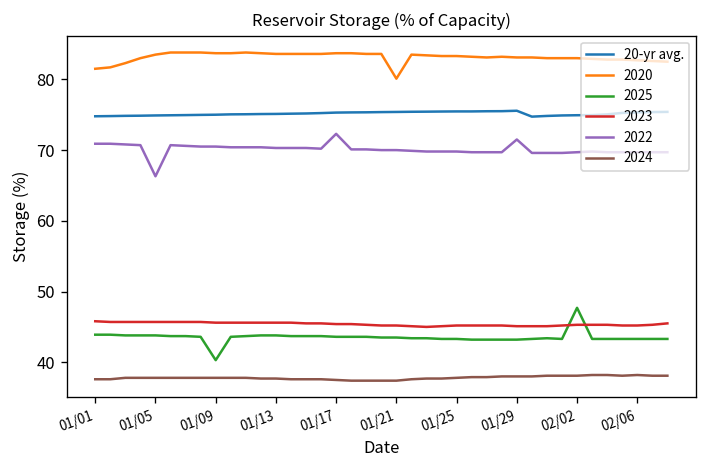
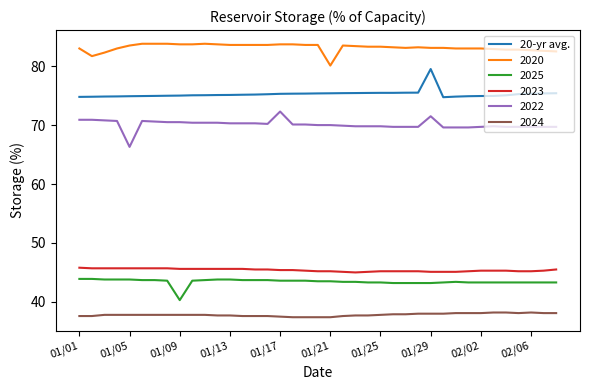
  {
    "20-yr avg.": {
      "01/01": 75,
      "01/05": 75,
      "01/09": 75,
      "01/13": 75,
      "01/17": 75,
      "01/21": 75,
      "01/25": 75,
-     "01/29": 76,
+     "01/29": 80,
      "02/02": 75
    },
    "2020": {
-     "01/01": 82,
+     "01/01": 83,
      "01/05": 84,
      "01/09": 84,
      "01/13": 84,
      "01/17": 84,
      "01/21": 80,
      "01/25": 83,
      "01/29": 83,
      "02/02": 83
    },
    "2025": {
      "01/01": 44,
      "01/05": 44,
      "01/09": 40,
      "01/13": 44,
      "01/17": 44,
      "01/21": 44,
      "01/25": 43,
      "01/29": 43,
-     "02/02": 48,
+     "02/02": 43,
      "02/06": 43
    },
    "2023": {
      "01/01": 46,
      "01/05": 46,
      "01/09": 46,
      "01/13": 46,
      "01/17": 45,
      "01/21": 45,
      "01/25": 45,
      "01/29": 45,
      "02/02": 45,
      "02/06": 45
    },
    "2022": {
      "01/01": 71,
      "01/05": 66,
      "01/09": 71,
      "01/13": 70,
      "01/17": 72,
      "01/21": 70,
      "01/25": 70,
      "01/29": 72,
      "02/02": 70
    },
    "2024": {
      "01/01": 38,
      "01/05": 38,
      "01/09": 38,
      "01/13": 38,
      "01/17": 38,
      "01/21": 37,
      "01/25": 38,
      "01/29": 38,
      "02/02": 38,
      "02/06": 38
    }
  }
